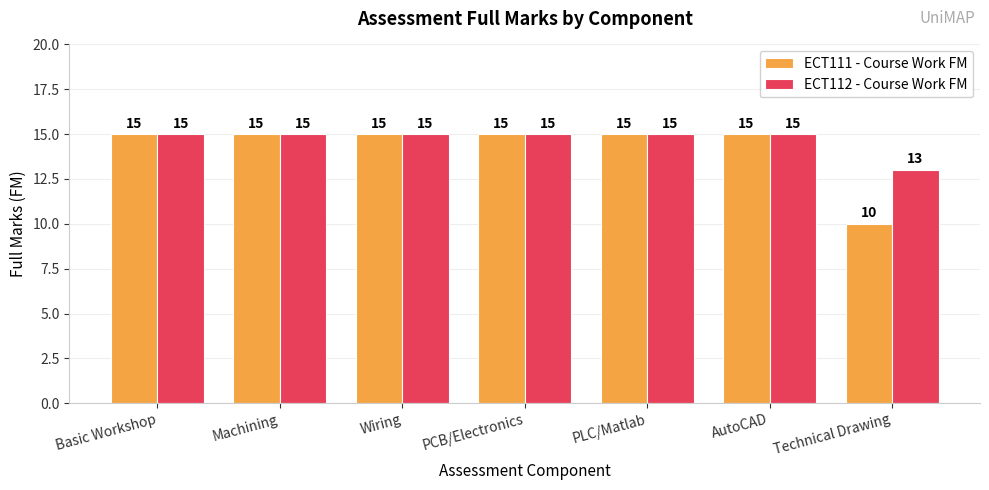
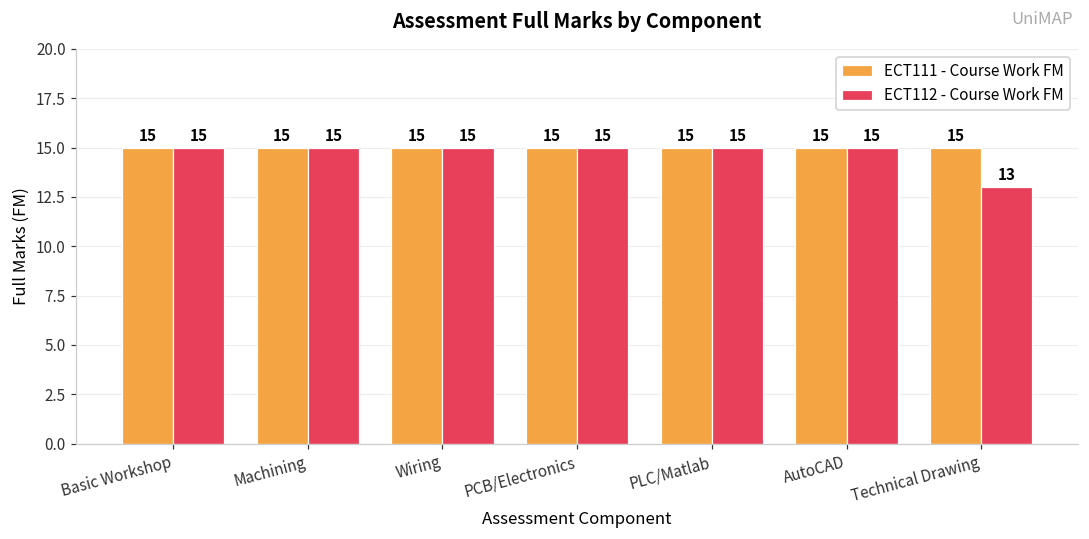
  {
    "ECT111 - Course Work FM": {
      "Basic Workshop": 15,
      "Machining": 15,
      "Wiring": 15,
      "PCB/Electronics": 15,
      "PLC/Matlab": 15,
      "AutoCAD": 15,
-     "Technical Drawing": 10
+     "Technical Drawing": 15
    },
    "ECT112 - Course Work FM": {
      "Basic Workshop": 15,
      "Machining": 15,
      "Wiring": 15,
      "PCB/Electronics": 15,
      "PLC/Matlab": 15,
      "AutoCAD": 15,
      "Technical Drawing": 13
    }
  }
